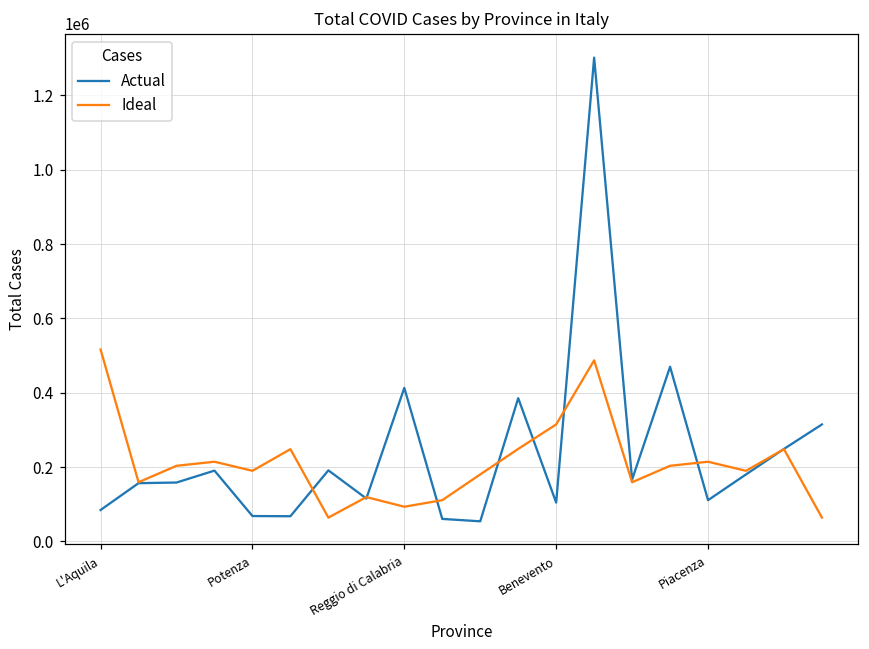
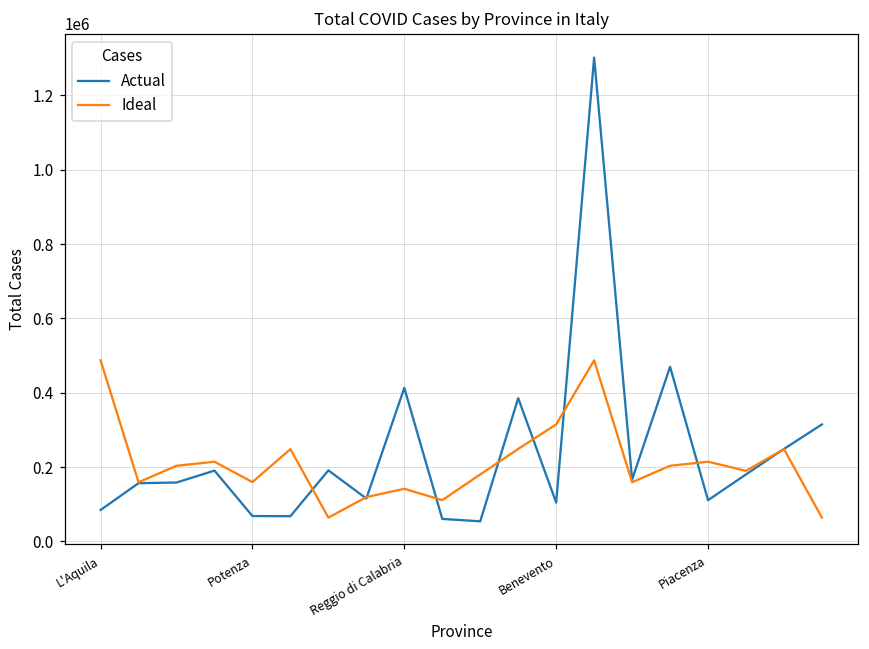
  {
    "Actual": {
      "L'Aquila": 80000,
      "Potenza": 70000,
      "Reggio di Calabria": 410000,
      "Benevento": 100000,
      "Piacenza": 110000
    },
    "Ideal": {
-     "L'Aquila": 520000,
-     "Potenza": 190000,
-     "Reggio di Calabria": 90000,
+     "L'Aquila": 490000,
+     "Potenza": 160000,
+     "Reggio di Calabria": 140000,
      "Benevento": 310000,
      "Piacenza": 210000
    }
  }
